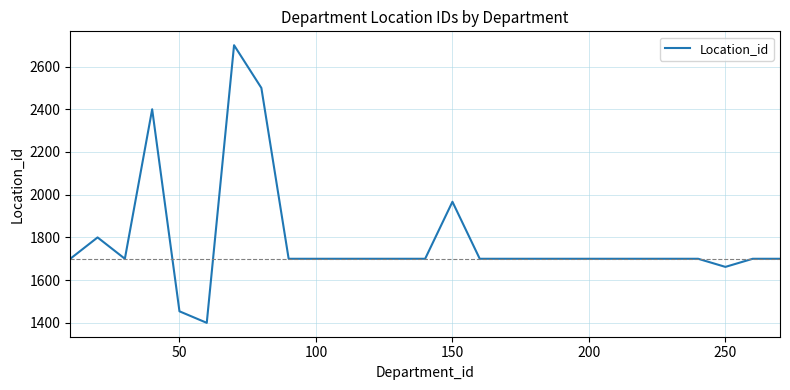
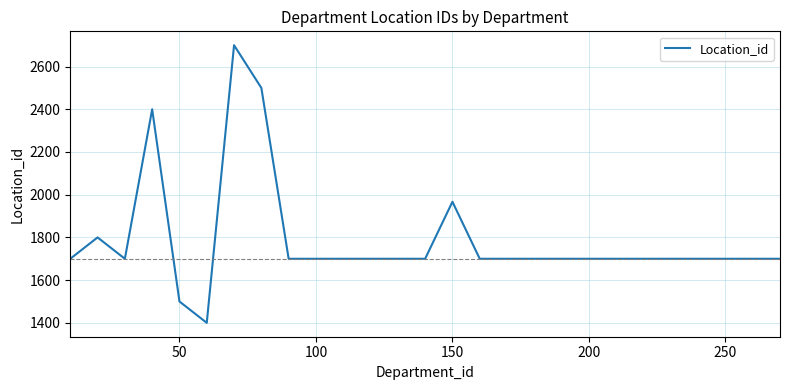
  {
-   "50": 1450,
+   "50": 1500,
    "100": 1700,
    "150": 1970,
    "200": 1700,
-   "250": 1660
+   "250": 1700
  }
